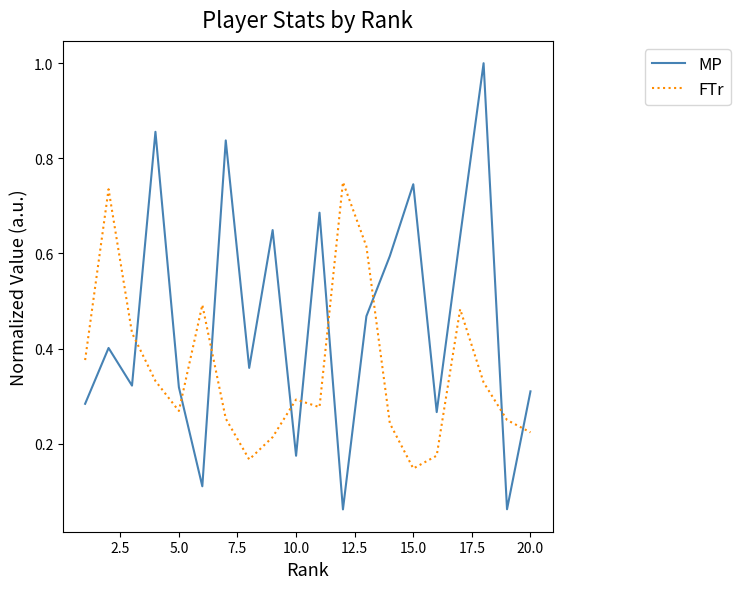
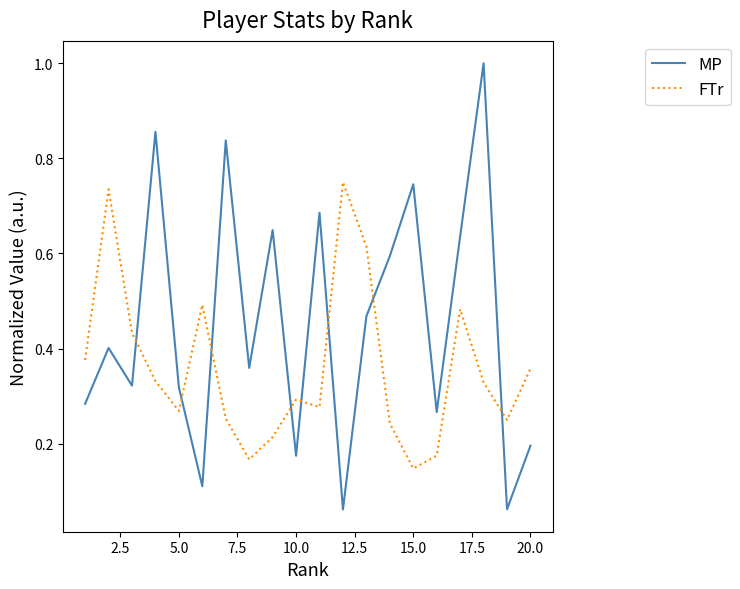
  {
    "MP": {
      "5.0": 0.32,
      "10.0": 0.17,
      "15.0": 0.75,
-     "20.0": 0.31
+     "20.0": 0.20
    },
    "FTr": {
      "5.0": 0.27,
      "10.0": 0.29,
      "15.0": 0.15,
-     "20.0": 0.22
+     "20.0": 0.36
    }
  }
